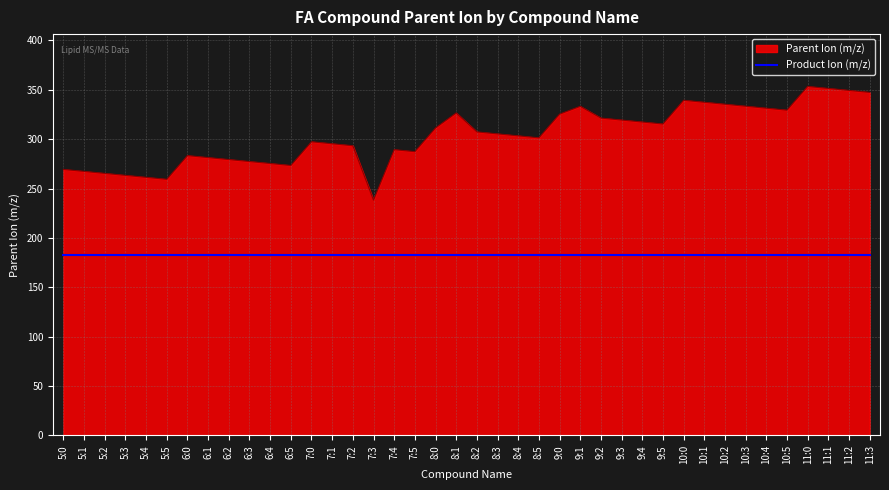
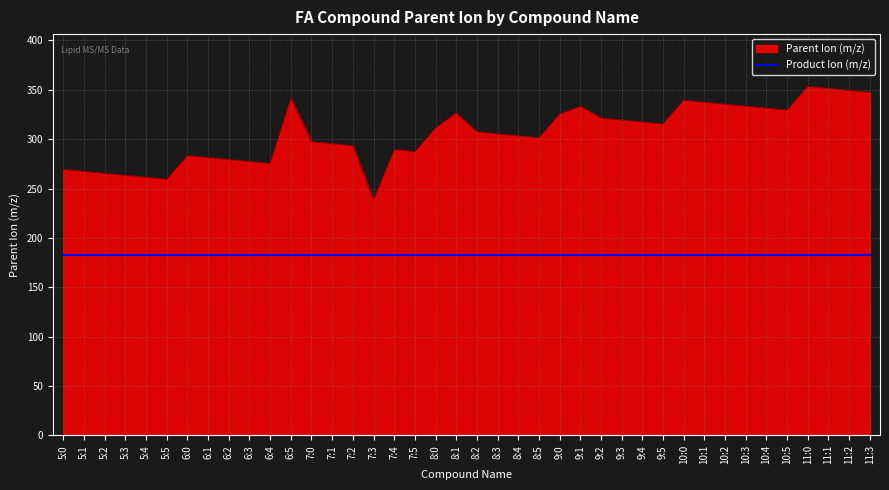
  {
    "Parent Ion (m/z)": {
      "5:0": 270,
      "5:1": 270,
      "5:2": 270,
      "5:3": 260,
      "5:4": 260,
      "5:5": 260,
      "6:0": 280,
      "6:1": 280,
      "6:2": 280,
      "6:3": 280,
      "6:4": 280,
-     "6:5": 270,
+     "6:5": 340,
      "7:0": 300,
      "7:1": 300,
      "7:2": 290,
      "7:3": 240,
      "7:4": 290,
      "7:5": 290,
      "8:0": 310,
      "8:1": 330,
      "8:2": 310,
      "8:3": 310,
      "8:4": 300,
      "8:5": 300,
      "9:0": 330,
      "9:1": 330,
      "9:2": 320,
      "9:3": 320,
      "9:4": 320,
      "9:5": 320,
      "10:0": 340,
      "10:1": 340,
      "10:2": 340,
      "10:3": 330,
      "10:4": 330,
      "10:5": 330,
      "11:0": 350,
      "11:1": 350,
      "11:2": 350,
      "11:3": 350
    },
    "Product Ion (m/z)": {
      "5:0": 180,
      "5:1": 180,
      "5:2": 180,
      "5:3": 180,
      "5:4": 180,
      "5:5": 180,
      "6:0": 180,
      "6:1": 180,
      "6:2": 180,
      "6:3": 180,
      "6:4": 180,
      "6:5": 180,
      "7:0": 180,
      "7:1": 180,
      "7:2": 180,
      "7:3": 180,
      "7:4": 180,
      "7:5": 180,
      "8:0": 180,
      "8:1": 180,
      "8:2": 180,
      "8:3": 180,
      "8:4": 180,
      "8:5": 180,
      "9:0": 180,
      "9:1": 180,
      "9:2": 180,
      "9:3": 180,
      "9:4": 180,
      "9:5": 180,
      "10:0": 180,
      "10:1": 180,
      "10:2": 180,
      "10:3": 180,
      "10:4": 180,
      "10:5": 180,
      "11:0": 180,
      "11:1": 180,
      "11:2": 180,
      "11:3": 180
    }
  }
